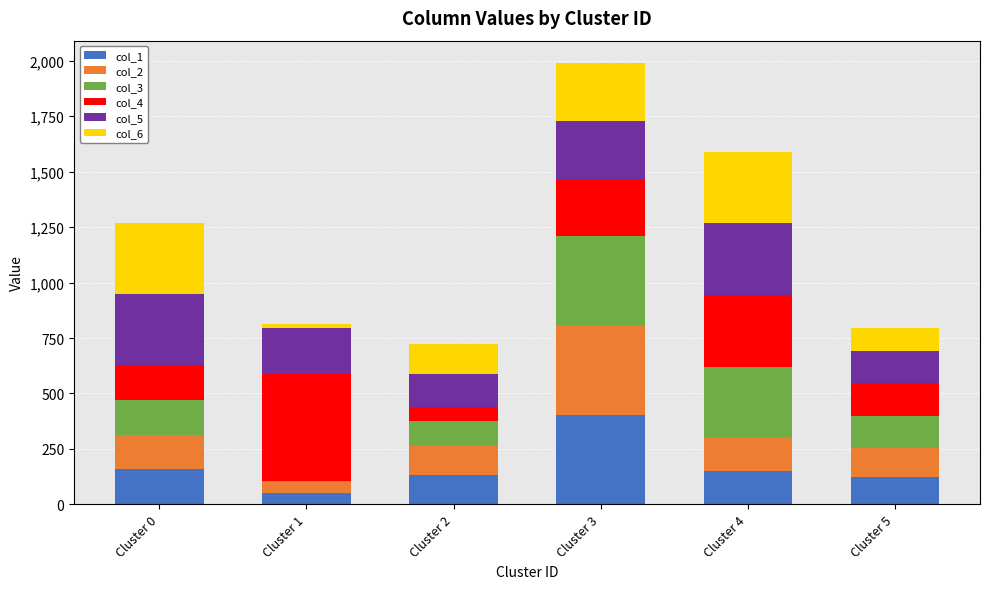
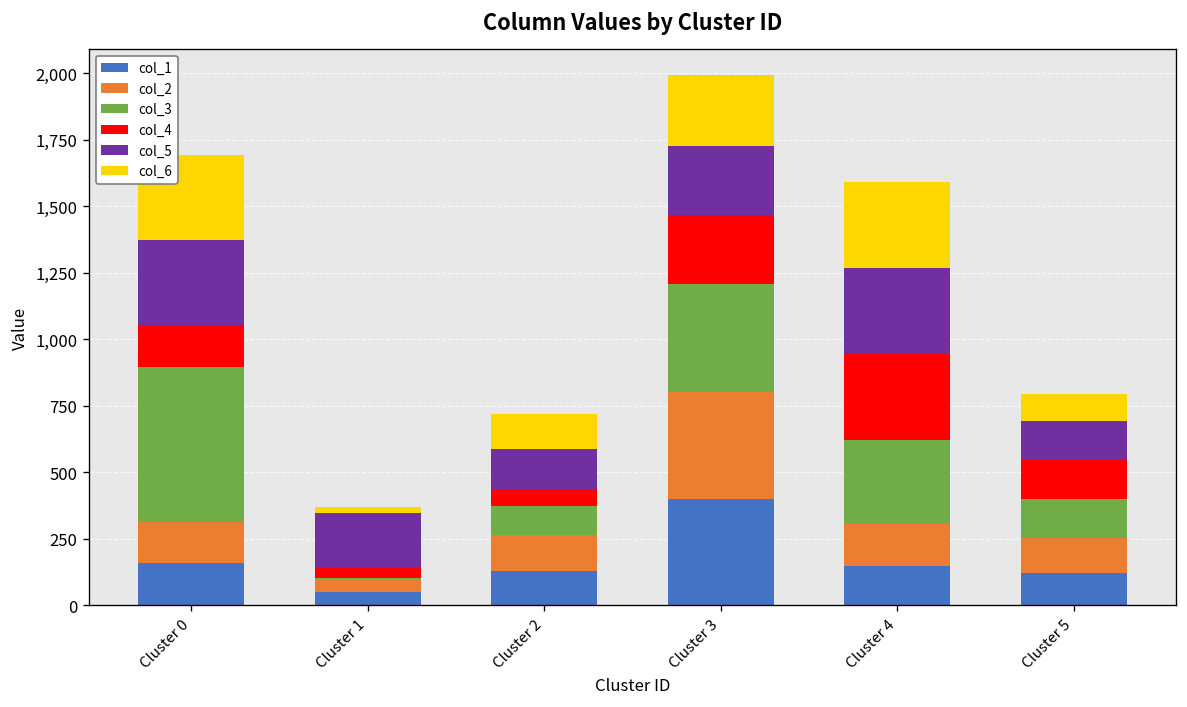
  {
    "col_1": {
      "Cluster 0": 160,
      "Cluster 1": 50,
      "Cluster 2": 130,
      "Cluster 3": 400,
      "Cluster 4": 150,
      "Cluster 5": 120
    },
    "col_2": {
      "Cluster 0": 160,
      "Cluster 1": 50,
      "Cluster 2": 130,
      "Cluster 3": 400,
      "Cluster 4": 160,
      "Cluster 5": 130
    },
    "col_3": {
-     "Cluster 0": 160,
+     "Cluster 0": 580,
      "Cluster 2": 110,
      "Cluster 3": 410,
      "Cluster 4": 320,
      "Cluster 5": 150
    },
    "col_4": {
      "Cluster 0": 160,
-     "Cluster 1": 480,
+     "Cluster 1": 40,
      "Cluster 2": 60,
      "Cluster 3": 260,
      "Cluster 4": 320,
      "Cluster 5": 150
    },
    "col_5": {
      "Cluster 0": 320,
      "Cluster 1": 210,
      "Cluster 2": 150,
      "Cluster 3": 260,
      "Cluster 4": 330,
      "Cluster 5": 150
    },
    "col_6": {
      "Cluster 0": 320,
      "Cluster 1": 20,
      "Cluster 2": 140,
      "Cluster 3": 260,
      "Cluster 4": 320,
      "Cluster 5": 100
    }
  }
